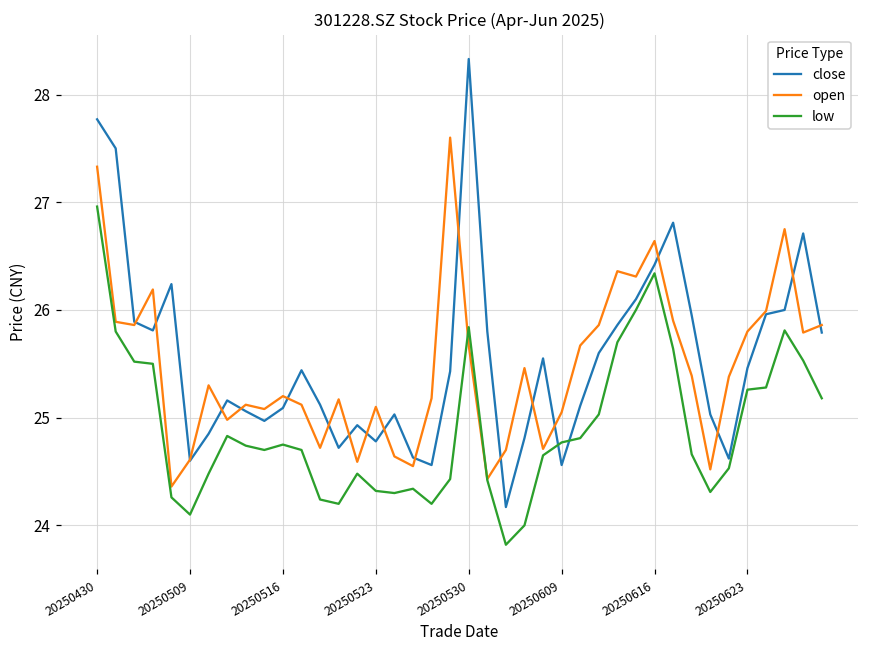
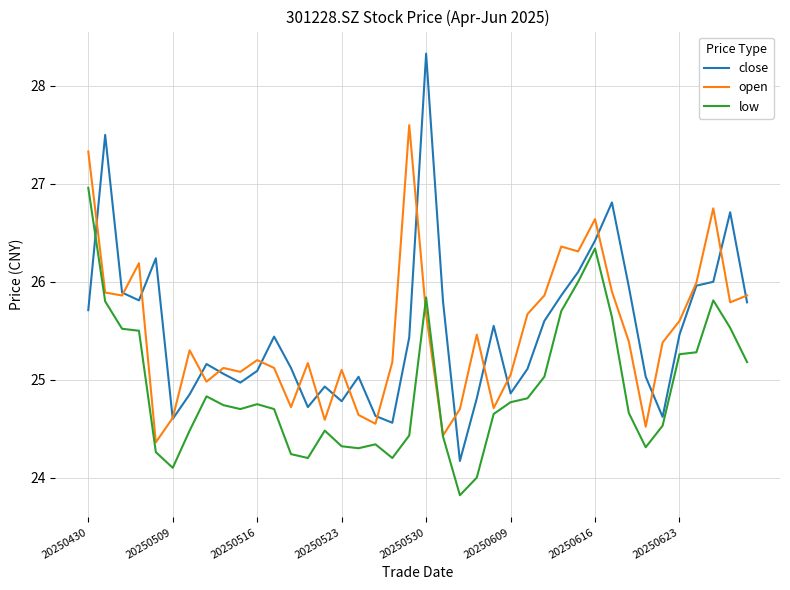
  {
    "close": {
-     "20250430": 27.8,
+     "20250430": 25.7,
      "20250516": 25.1,
      "20250523": 24.8,
      "20250530": 28.3,
-     "20250609": 24.6,
+     "20250609": 24.9,
      "20250616": 26.4,
      "20250623": 25.5
    },
    "open": {
      "20250430": 27.3,
      "20250516": 25.2,
      "20250523": 25.1,
      "20250530": 25.7,
      "20250609": 25.1,
      "20250616": 26.6,
-     "20250623": 25.8
+     "20250623": 25.6
    },
    "low": {
      "20250430": 27.0,
      "20250509": 24.1,
      "20250516": 24.8,
      "20250523": 24.3,
      "20250530": 25.8,
      "20250609": 24.8,
      "20250616": 26.3,
      "20250623": 25.3
    }
  }
